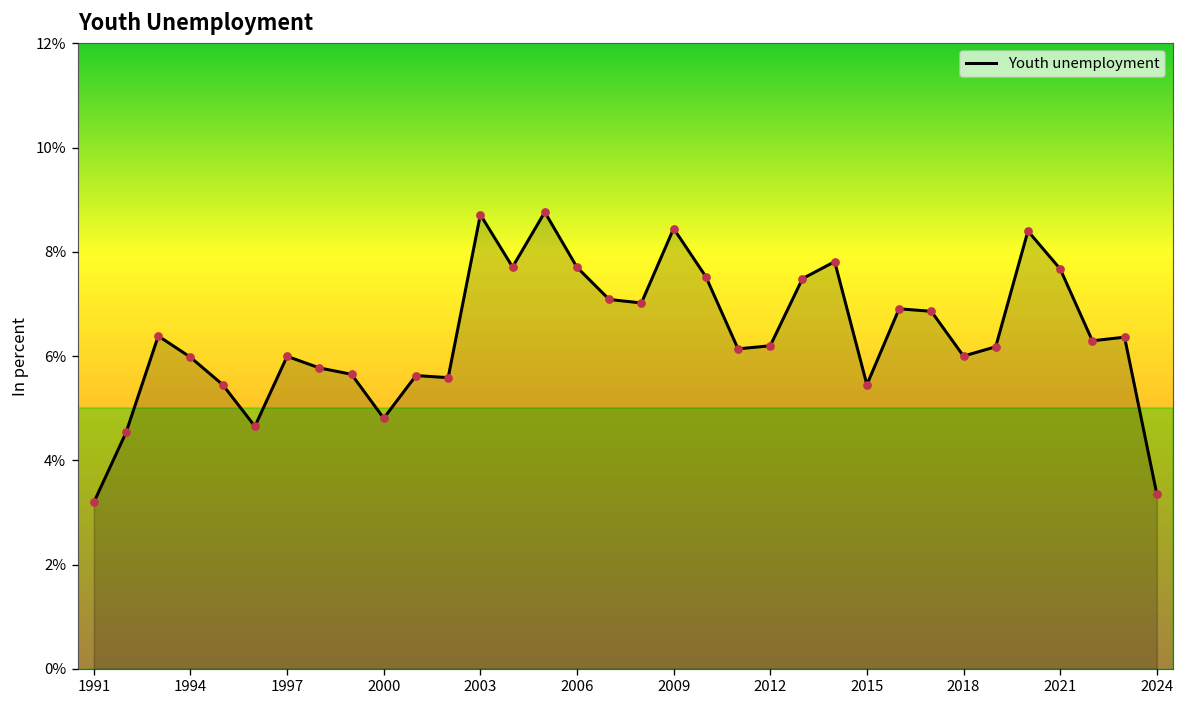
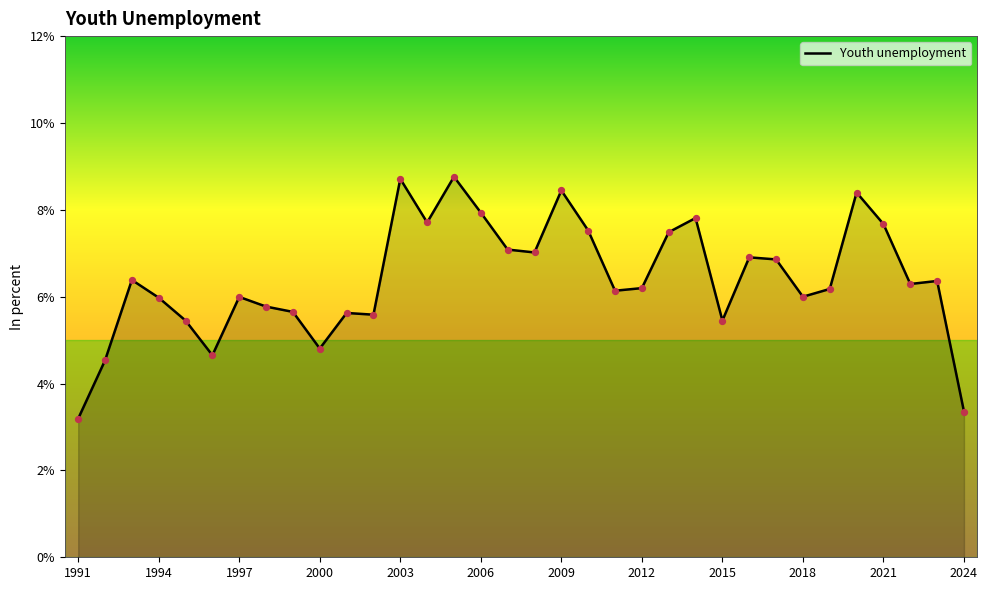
  {
    "1991": "3.2%",
    "1994": "6.0%",
    "1997": "6.0%",
    "2000": "4.8%",
    "2003": "8.7%",
-   "2006": "7.7%",
+   "2006": "7.9%",
    "2009": "8.4%",
    "2012": "6.2%",
    "2015": "5.5%",
    "2018": "6.0%",
    "2021": "7.7%",
    "2024": "3.4%"
  }
